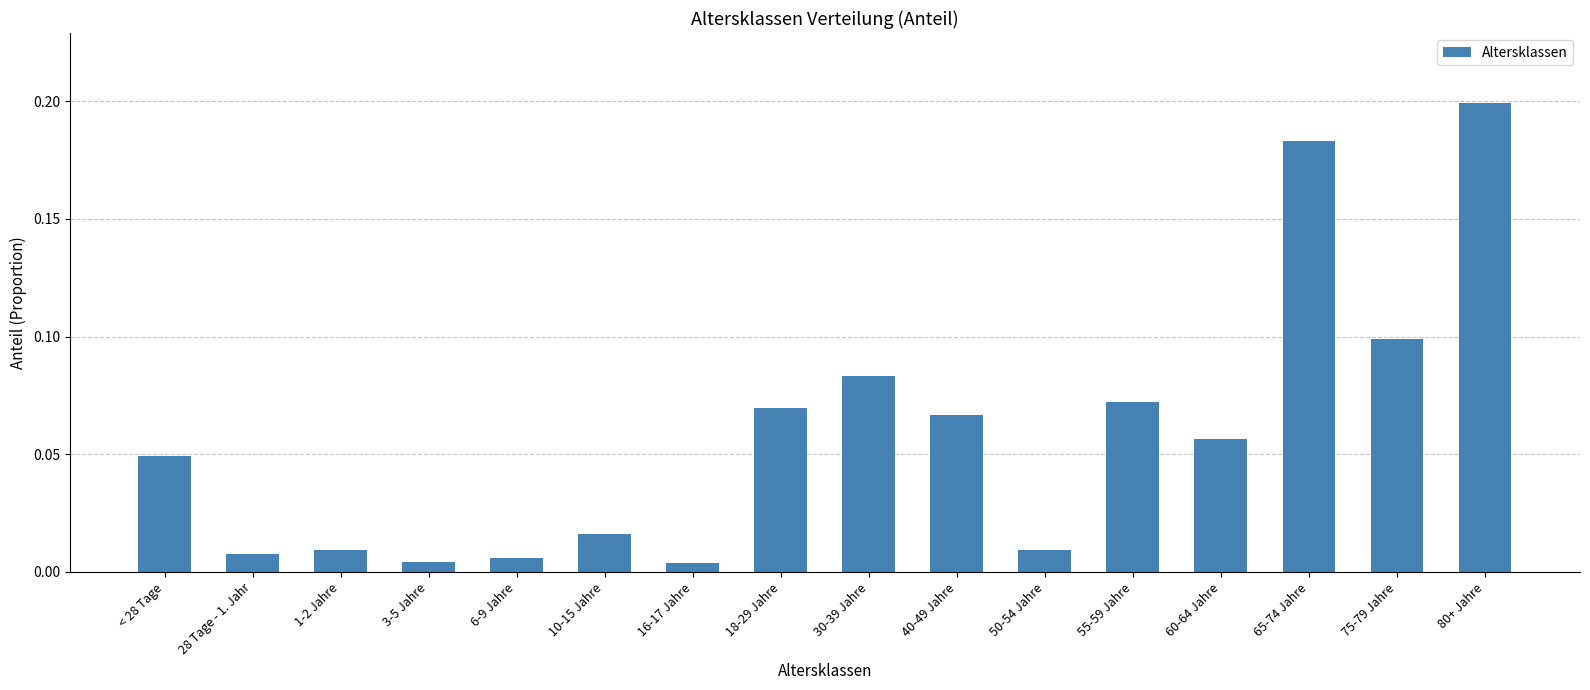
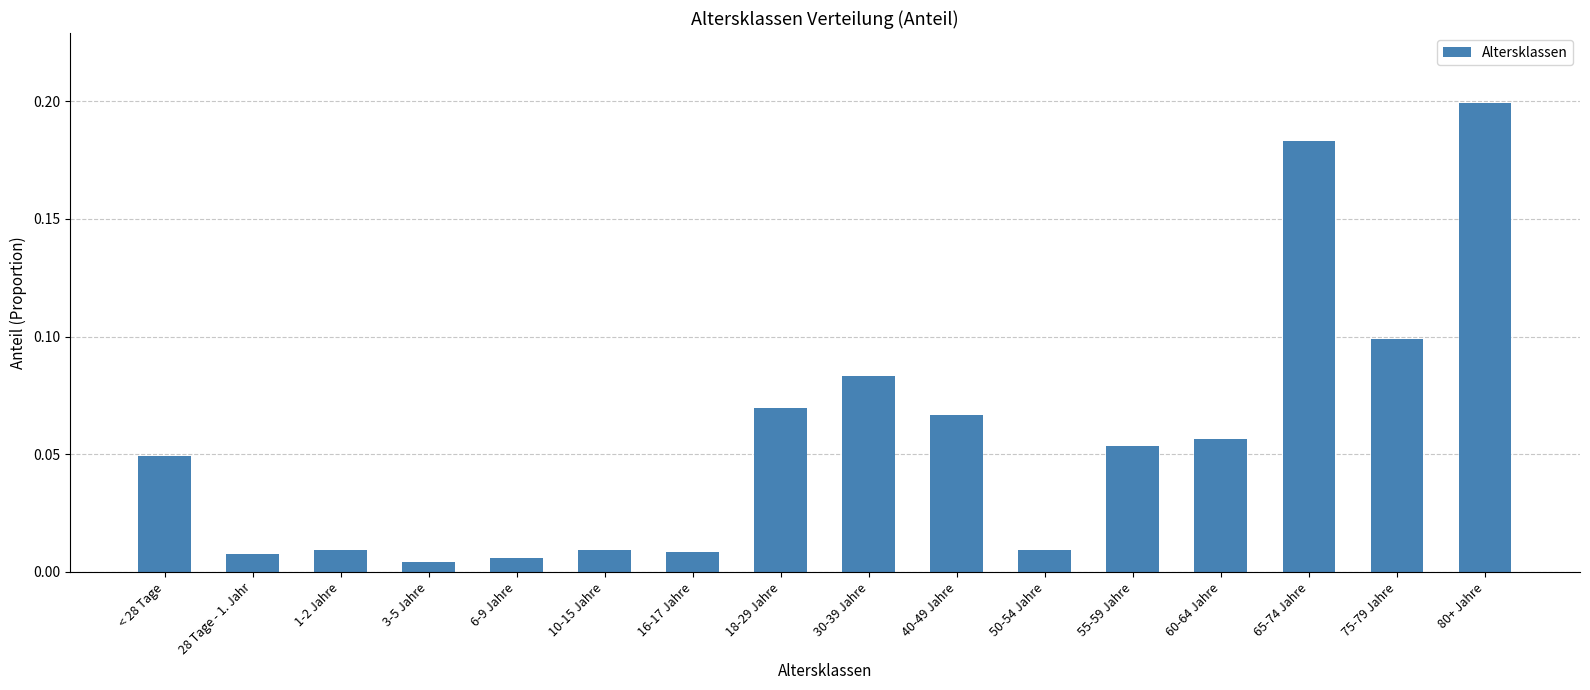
  {
    "< 28 Tage": 0.049,
    "28 Tage - 1. Jahr": 0.008,
    "1-2 Jahre": 0.009,
    "3-5 Jahre": 0.004,
    "6-9 Jahre": 0.006,
-   "10-15 Jahre": 0.016,
-   "16-17 Jahre": 0.004,
+   "10-15 Jahre": 0.009,
+   "16-17 Jahre": 0.008,
    "18-29 Jahre": 0.070,
    "30-39 Jahre": 0.083,
    "40-49 Jahre": 0.067,
    "50-54 Jahre": 0.009,
-   "55-59 Jahre": 0.072,
+   "55-59 Jahre": 0.053,
    "60-64 Jahre": 0.056,
    "65-74 Jahre": 0.183,
    "75-79 Jahre": 0.099,
    "80+ Jahre": 0.199
  }
